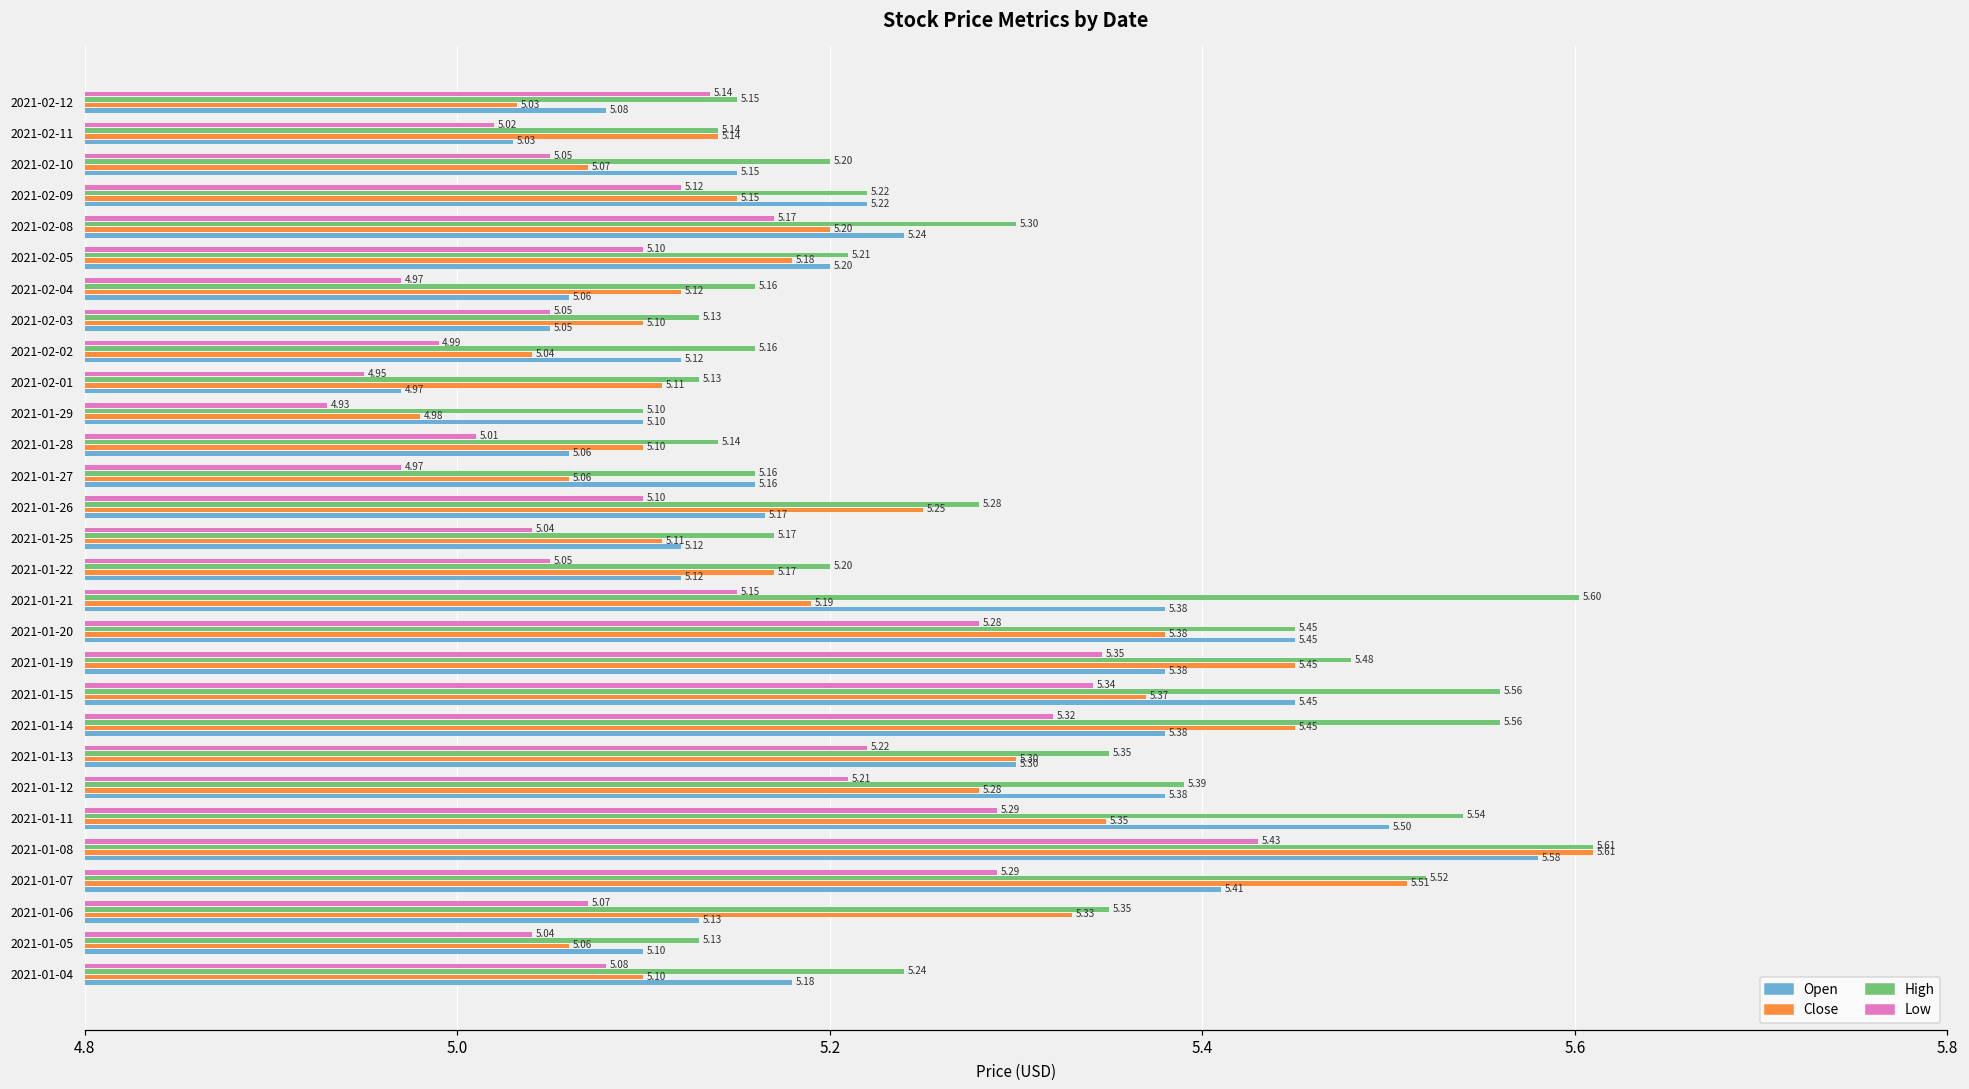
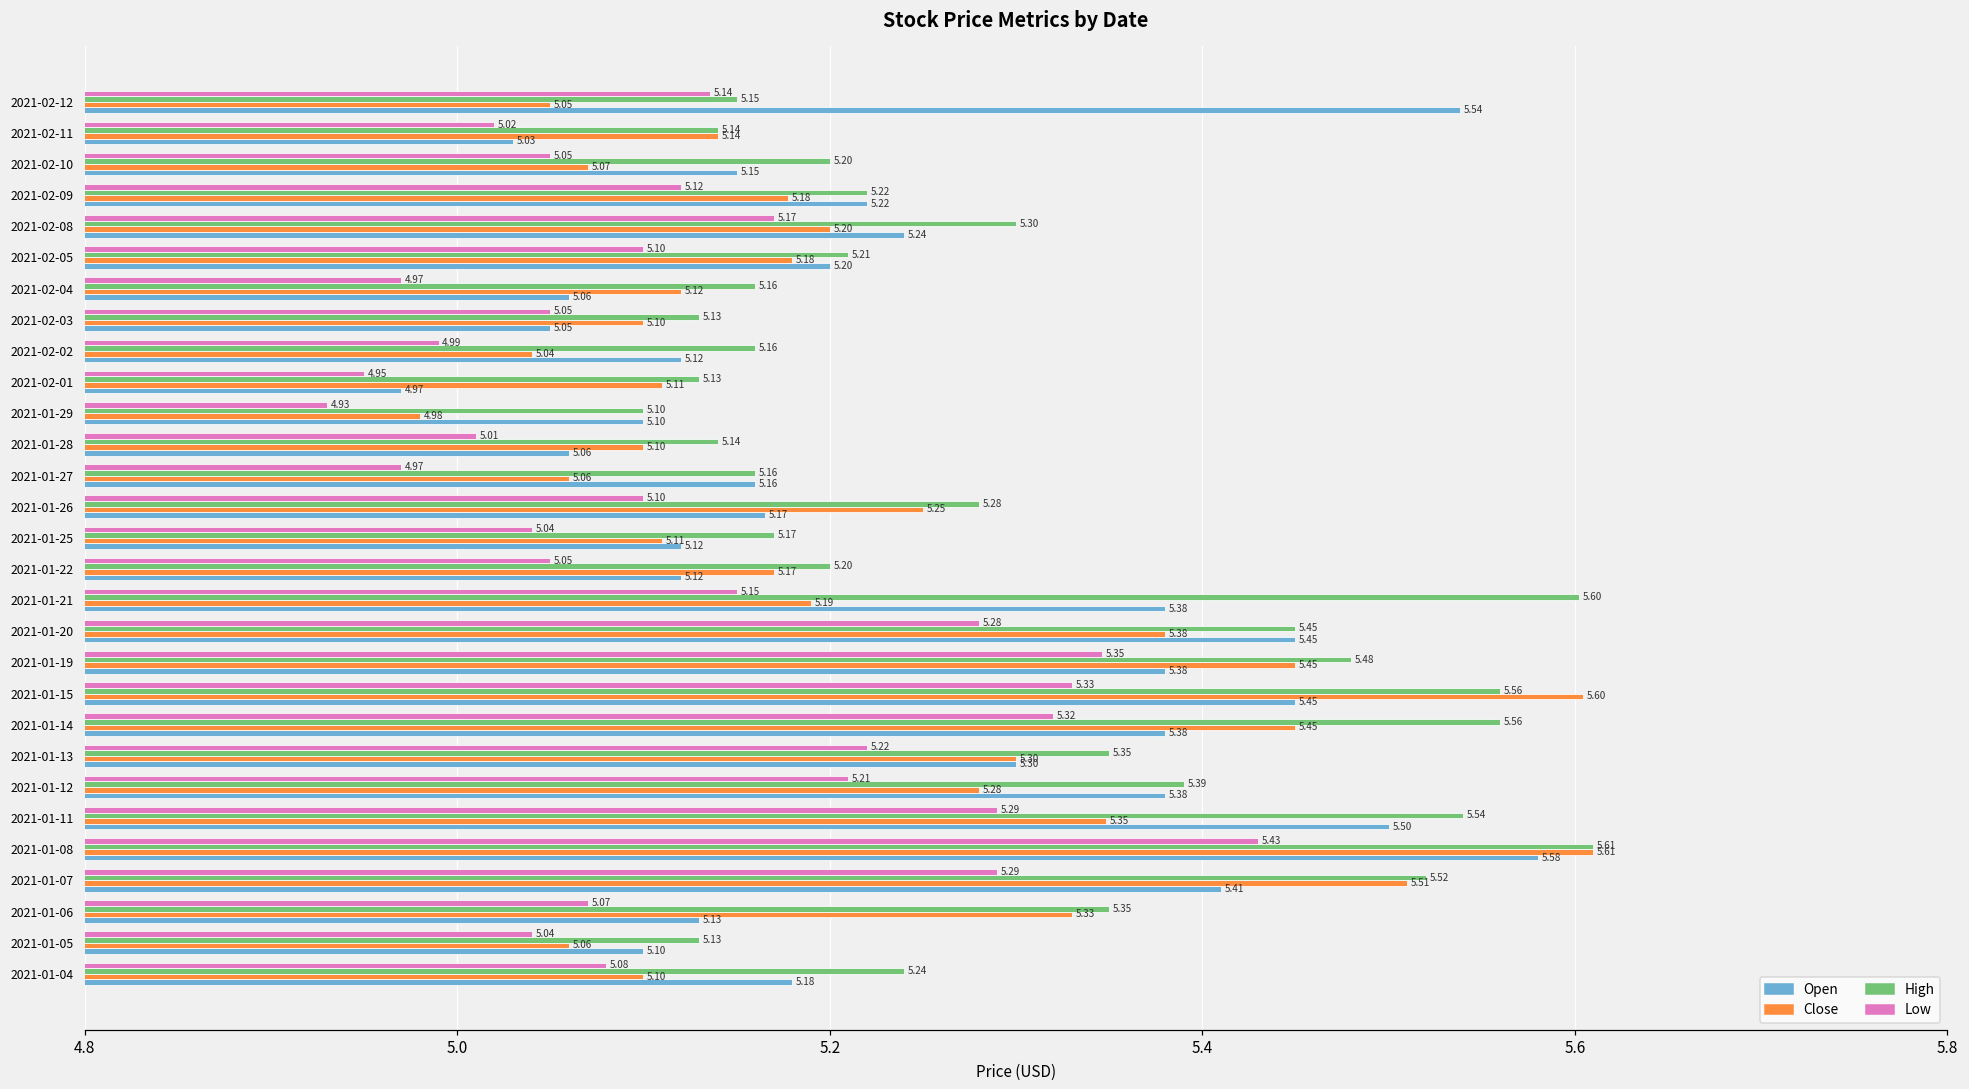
  {
    "Open": {
-     "2021-02-12": 5.08,
+     "2021-02-12": 5.54,
      "2021-02-11": 5.03,
      "2021-02-10": 5.15,
      "2021-02-09": 5.22,
      "2021-02-08": 5.24,
      "2021-02-05": 5.20,
      "2021-02-04": 5.06,
      "2021-02-03": 5.05,
      "2021-02-02": 5.12,
      "2021-02-01": 4.97,
      "2021-01-29": 5.10,
      "2021-01-28": 5.06,
      "2021-01-27": 5.16,
      "2021-01-26": 5.17,
      "2021-01-25": 5.12,
      "2021-01-22": 5.12,
      "2021-01-21": 5.38,
      "2021-01-20": 5.45,
      "2021-01-19": 5.38,
      "2021-01-15": 5.45,
      "2021-01-14": 5.38,
      "2021-01-12": 5.38,
      "2021-01-11": 5.50,
      "2021-01-08": 5.58,
      "2021-01-07": 5.41,
      "2021-01-06": 5.13,
      "2021-01-05": 5.10,
      "2021-01-04": 5.18
    },
    "Close": {
-     "2021-02-12": 5.03,
+     "2021-02-12": 5.05,
      "2021-02-10": 5.07,
-     "2021-02-09": 5.15,
+     "2021-02-09": 5.18,
      "2021-02-08": 5.20,
      "2021-02-05": 5.18,
      "2021-02-04": 5.12,
      "2021-02-03": 5.10,
      "2021-02-02": 5.04,
      "2021-02-01": 5.11,
      "2021-01-29": 4.98,
      "2021-01-28": 5.10,
      "2021-01-27": 5.06,
      "2021-01-26": 5.25,
      "2021-01-25": 5.11,
      "2021-01-22": 5.17,
      "2021-01-21": 5.19,
      "2021-01-20": 5.38,
      "2021-01-19": 5.45,
-     "2021-01-15": 5.37,
+     "2021-01-15": 5.60,
      "2021-01-14": 5.45,
      "2021-01-12": 5.28,
      "2021-01-11": 5.35,
      "2021-01-07": 5.51,
      "2021-01-06": 5.33,
      "2021-01-05": 5.06,
      "2021-01-04": 5.10
    },
    "High": {
      "2021-02-12": 5.15,
      "2021-02-10": 5.20,
      "2021-02-09": 5.22,
      "2021-02-08": 5.30,
      "2021-02-05": 5.21,
      "2021-02-04": 5.16,
      "2021-02-03": 5.13,
      "2021-02-02": 5.16,
      "2021-02-01": 5.13,
      "2021-01-29": 5.10,
      "2021-01-28": 5.14,
      "2021-01-27": 5.16,
      "2021-01-26": 5.28,
      "2021-01-25": 5.17,
      "2021-01-22": 5.20,
      "2021-01-21": 5.60,
      "2021-01-20": 5.45,
      "2021-01-19": 5.48,
      "2021-01-15": 5.56,
      "2021-01-14": 5.56,
      "2021-01-13": 5.35,
      "2021-01-12": 5.39,
      "2021-01-11": 5.54,
      "2021-01-07": 5.52,
      "2021-01-06": 5.35,
      "2021-01-05": 5.13,
      "2021-01-04": 5.24
    },
    "Low": {
      "2021-02-12": 5.14,
      "2021-02-11": 5.02,
      "2021-02-10": 5.05,
      "2021-02-09": 5.12,
      "2021-02-08": 5.17,
      "2021-02-05": 5.10,
      "2021-02-04": 4.97,
      "2021-02-03": 5.05,
      "2021-02-02": 4.99,
      "2021-02-01": 4.95,
      "2021-01-29": 4.93,
      "2021-01-28": 5.01,
      "2021-01-27": 4.97,
      "2021-01-26": 5.10,
      "2021-01-25": 5.04,
      "2021-01-22": 5.05,
      "2021-01-21": 5.15,
      "2021-01-20": 5.28,
      "2021-01-19": 5.35,
-     "2021-01-15": 5.34,
+     "2021-01-15": 5.33,
      "2021-01-14": 5.32,
      "2021-01-13": 5.22,
      "2021-01-12": 5.21,
      "2021-01-11": 5.29,
      "2021-01-08": 5.43,
      "2021-01-07": 5.29,
      "2021-01-06": 5.07,
      "2021-01-05": 5.04,
      "2021-01-04": 5.08
    }
  }
